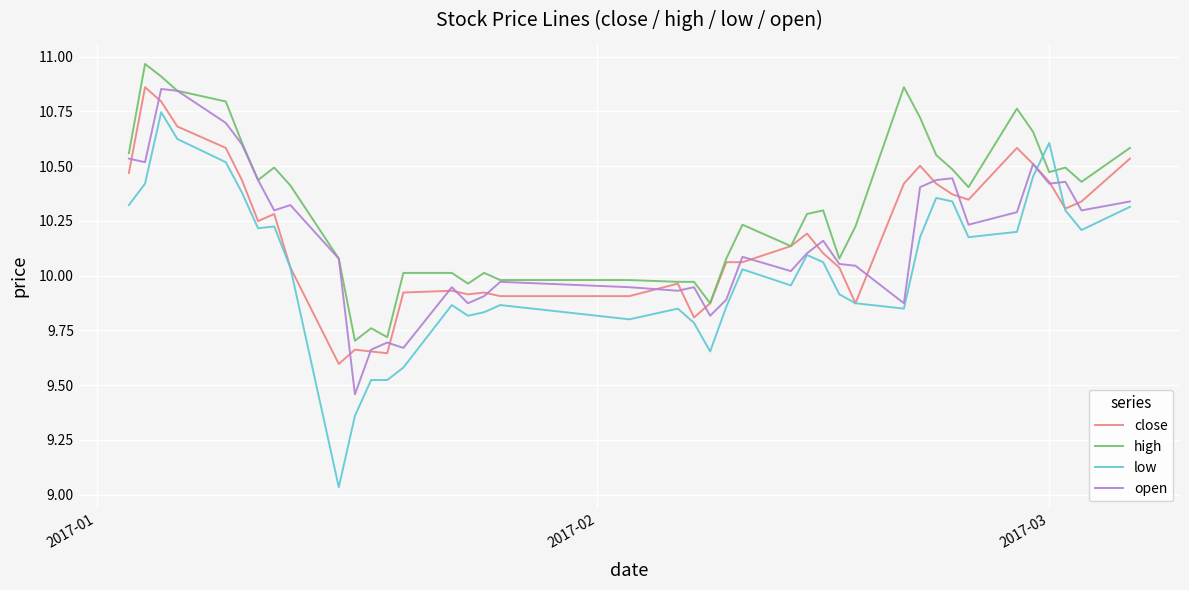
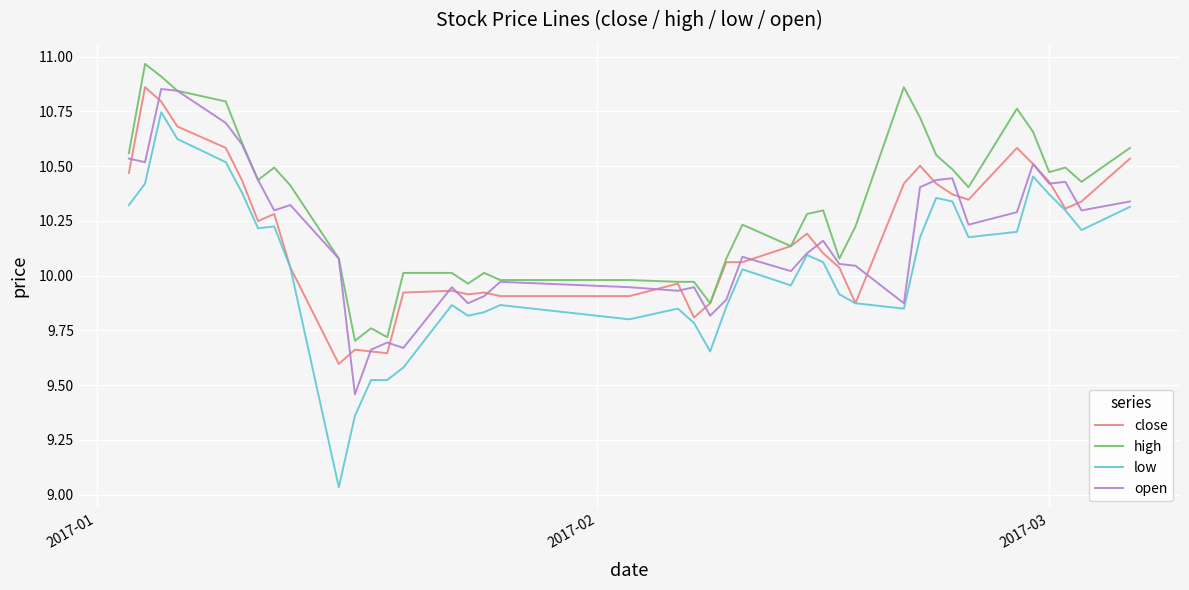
  {
    "high": {
      "2017-03": 10.47
    },
    "low": {
-     "2017-03": 10.61
+     "2017-03": 10.37
    }
  }
